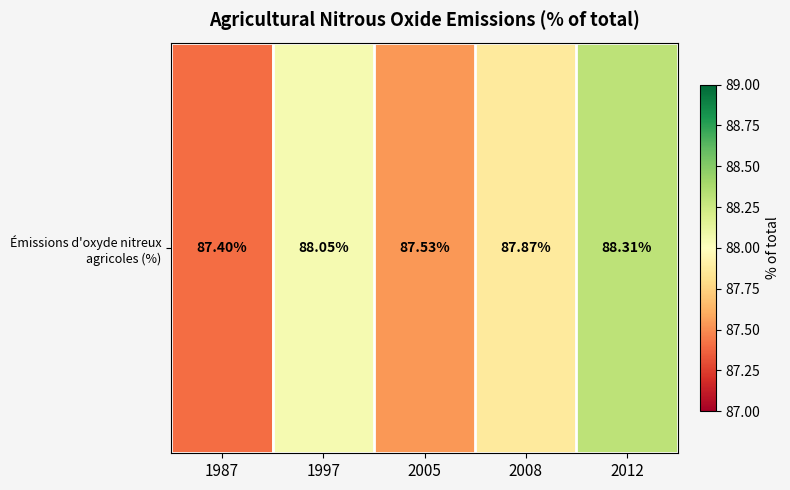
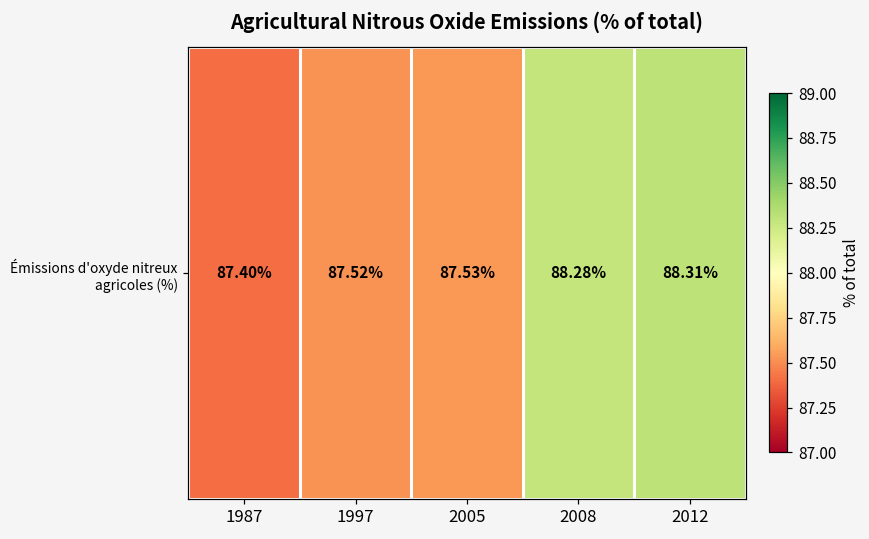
  {
    "Émissions d'oxyde nitreux agricoles (%)": {
      "1987": "87.40%",
-     "1997": "88.05%",
+     "1997": "87.52%",
      "2005": "87.53%",
-     "2008": "87.87%",
+     "2008": "88.28%",
      "2012": "88.31%"
    }
  }
